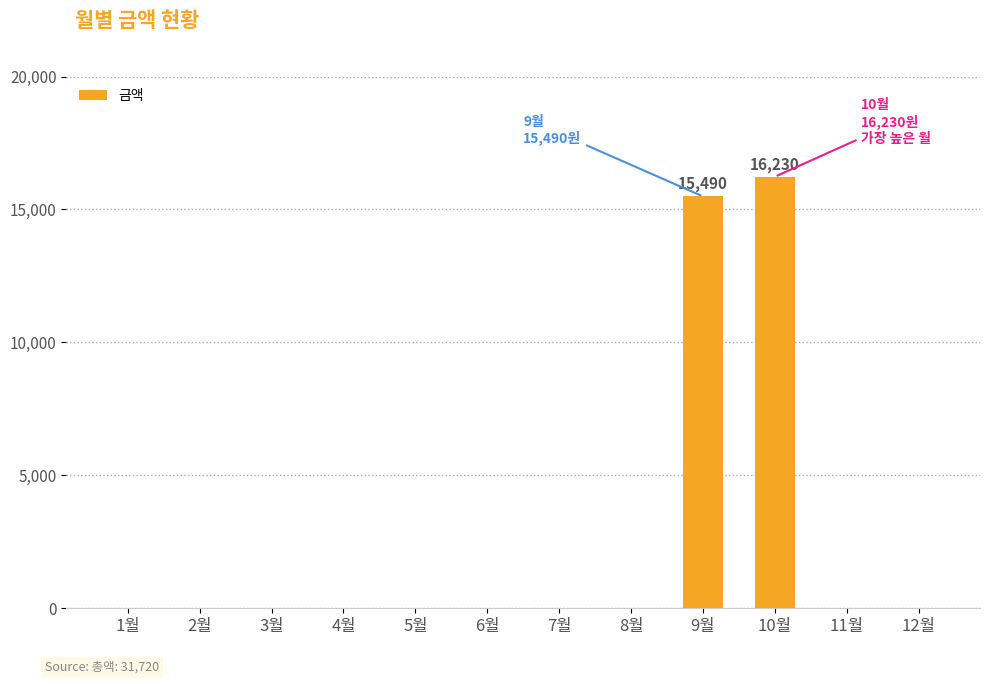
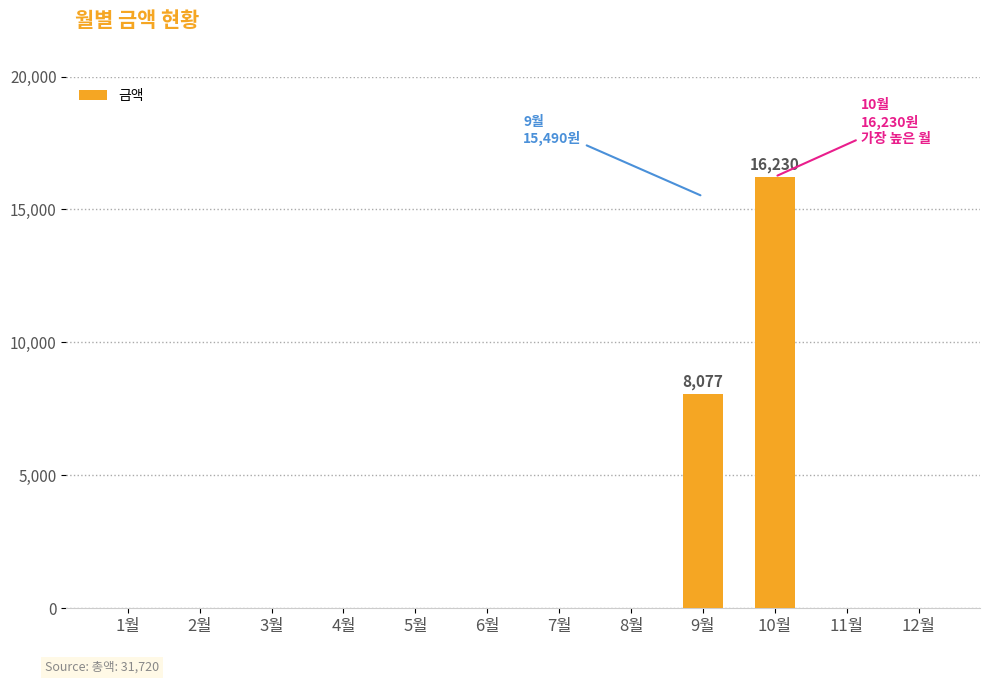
  {
-   "9월": "15,490",
+   "9월": "8,077",
    "10월": "16,230원"
  }
